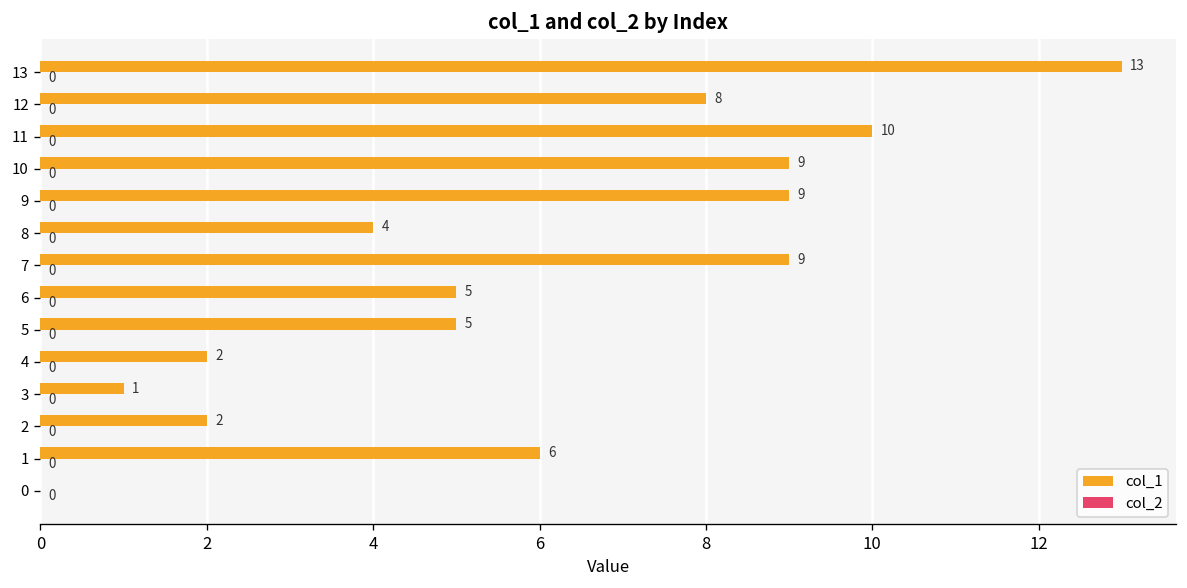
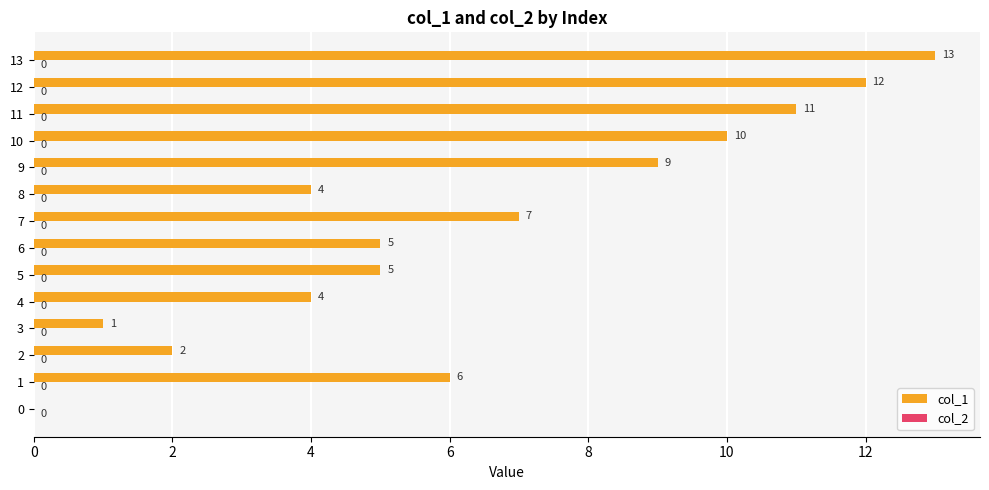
  {
    "col_1": {
      "13": 13,
-     "12": 8,
-     "11": 10,
-     "10": 9,
+     "12": 12,
+     "11": 11,
+     "10": 10,
      "9": 9,
      "8": 4,
-     "7": 9,
+     "7": 7,
      "6": 5,
      "5": 5,
-     "4": 2,
+     "4": 4,
      "3": 1,
      "2": 2,
      "1": 6
    },
    "col_2": {
      "13": 0,
      "12": 0,
      "11": 0,
      "10": 0,
      "9": 0,
      "8": 0,
      "7": 0,
      "6": 0,
      "5": 0,
      "4": 0,
      "3": 0,
      "2": 0,
      "1": 0,
      "0": 0
    }
  }
